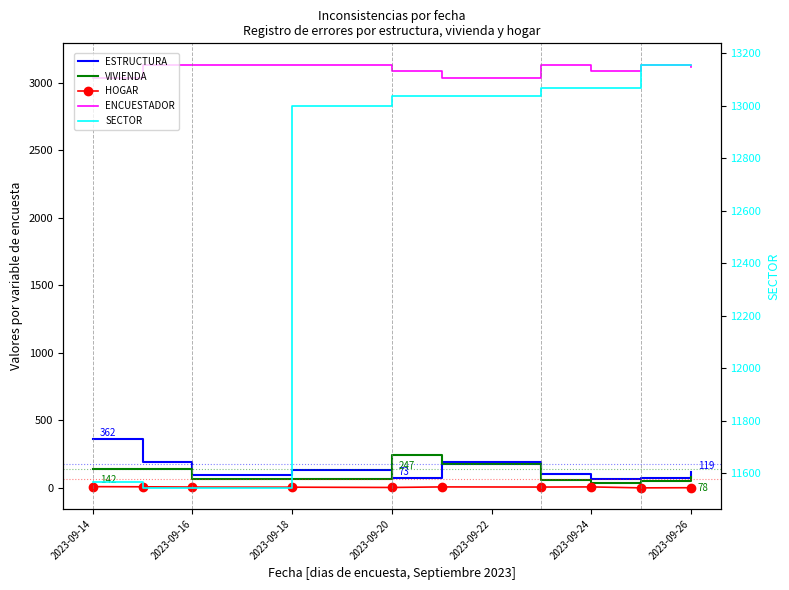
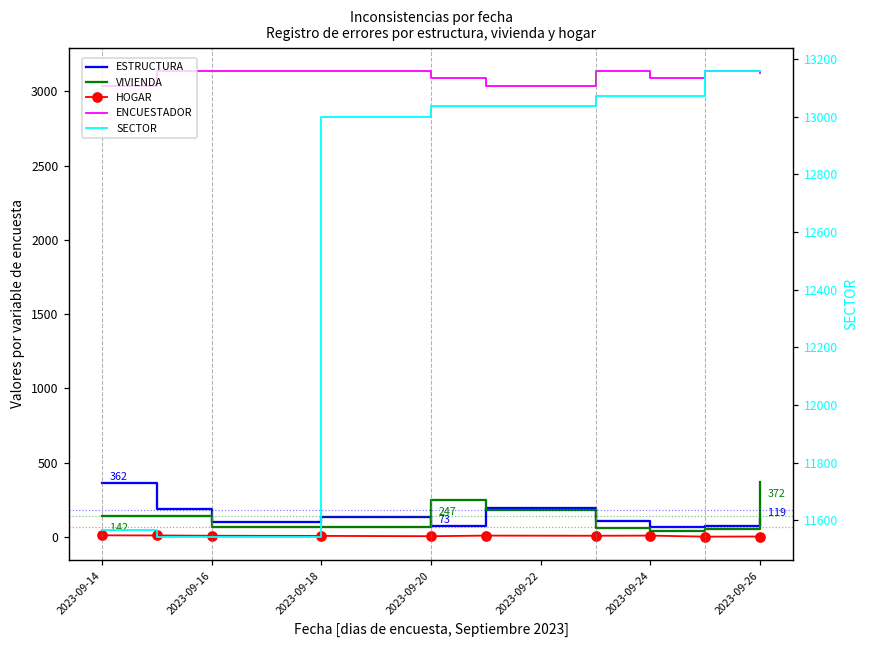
  {
    "ESTRUCTURA": {
      "2023-09-14": 362,
      "2023-09-26": 119
    },
    "VIVIENDA": {
      "2023-09-14": 142,
-     "2023-09-26": 78
+     "2023-09-26": 372
    }
  }
